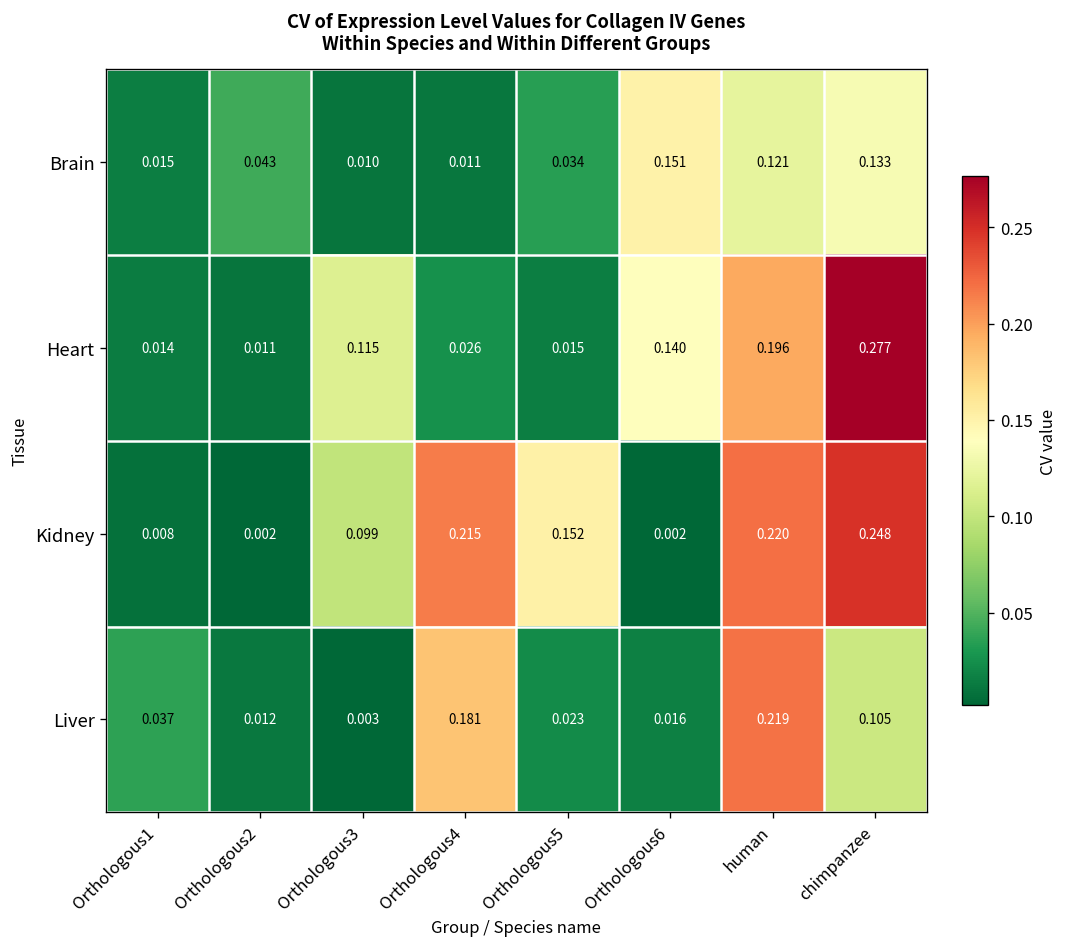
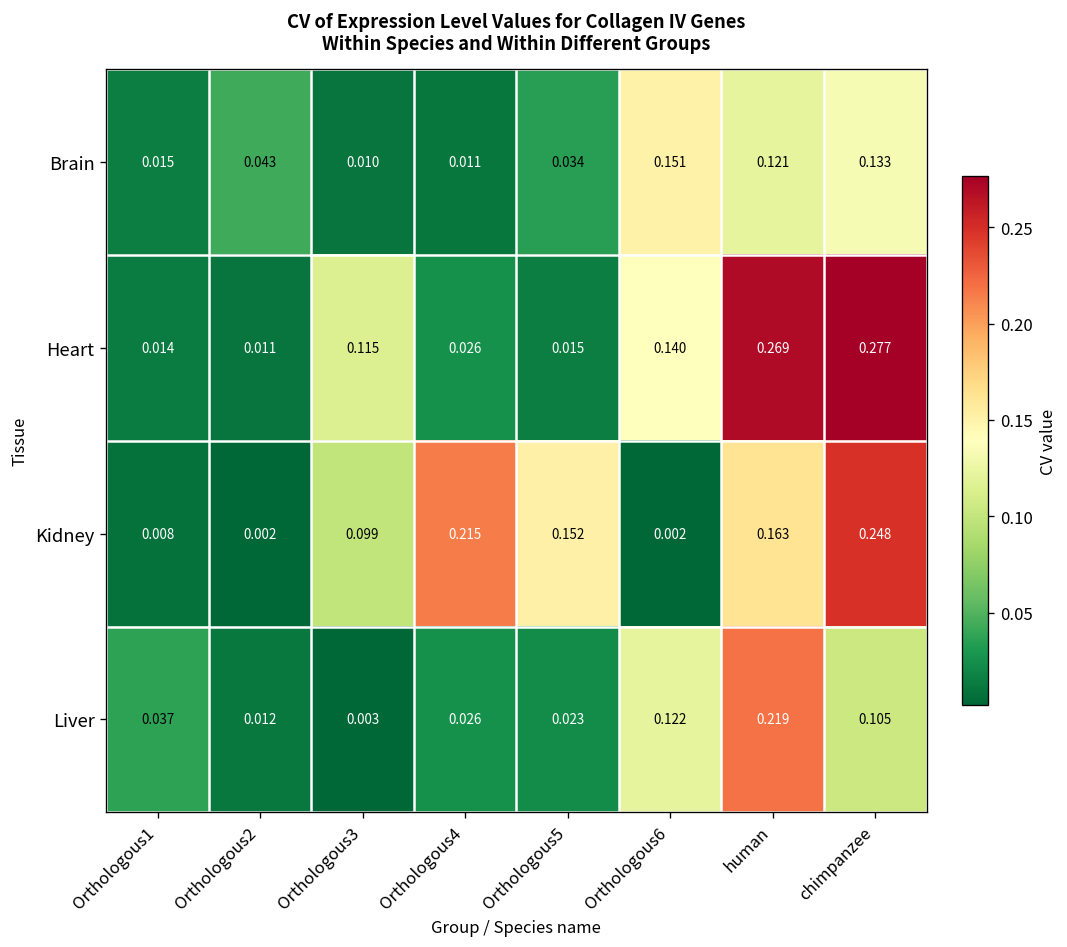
  {
    "Brain": {
      "Orthologous1": 0.015,
      "Orthologous2": 0.043,
      "Orthologous3": 0.010,
      "Orthologous4": 0.011,
      "Orthologous5": 0.034,
      "Orthologous6": 0.151,
      "human": 0.121,
      "chimpanzee": 0.133
    },
    "Heart": {
      "Orthologous1": 0.014,
      "Orthologous2": 0.011,
      "Orthologous3": 0.115,
      "Orthologous4": 0.026,
      "Orthologous5": 0.015,
      "Orthologous6": 0.140,
-     "human": 0.196,
+     "human": 0.269,
      "chimpanzee": 0.277
    },
    "Kidney": {
      "Orthologous1": 0.008,
      "Orthologous2": 0.002,
      "Orthologous3": 0.099,
      "Orthologous4": 0.215,
      "Orthologous5": 0.152,
      "Orthologous6": 0.002,
-     "human": 0.220,
+     "human": 0.163,
      "chimpanzee": 0.248
    },
    "Liver": {
      "Orthologous1": 0.037,
      "Orthologous2": 0.012,
      "Orthologous3": 0.003,
-     "Orthologous4": 0.181,
+     "Orthologous4": 0.026,
      "Orthologous5": 0.023,
-     "Orthologous6": 0.016,
+     "Orthologous6": 0.122,
      "human": 0.219,
      "chimpanzee": 0.105
    }
  }
